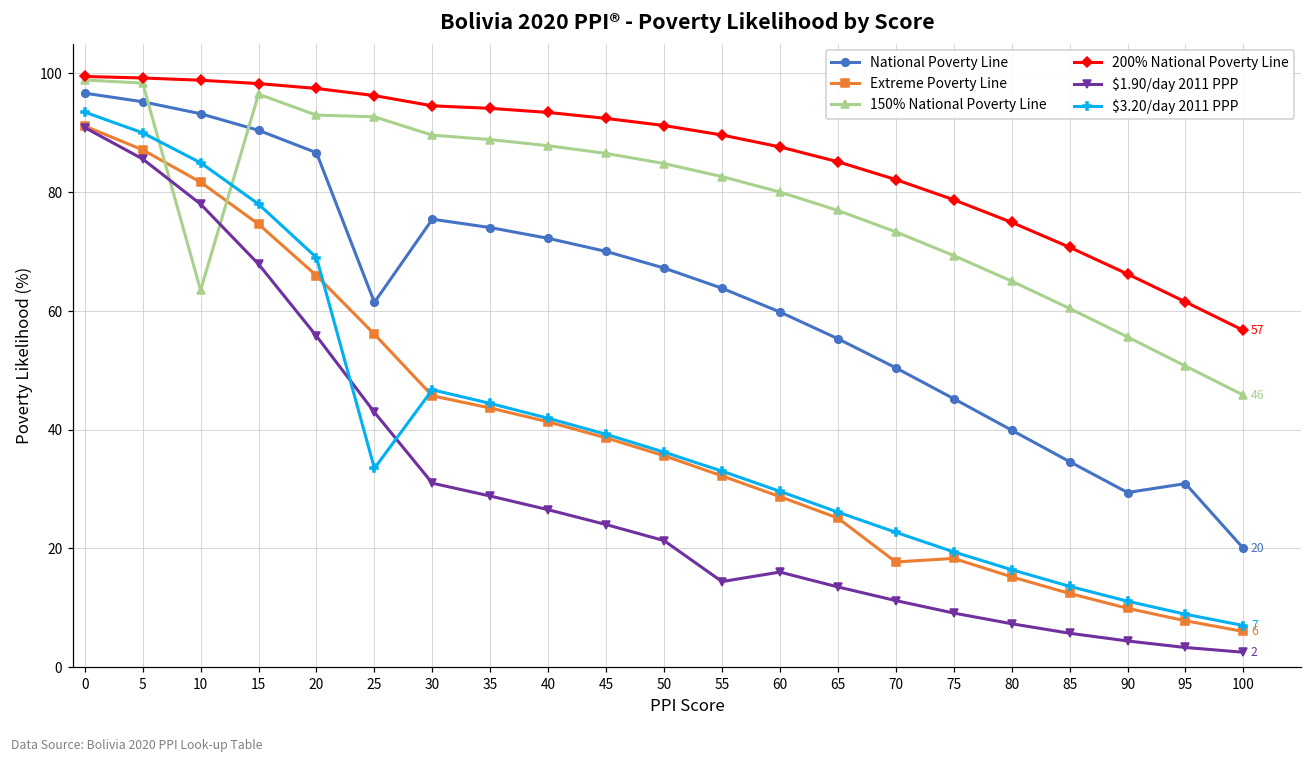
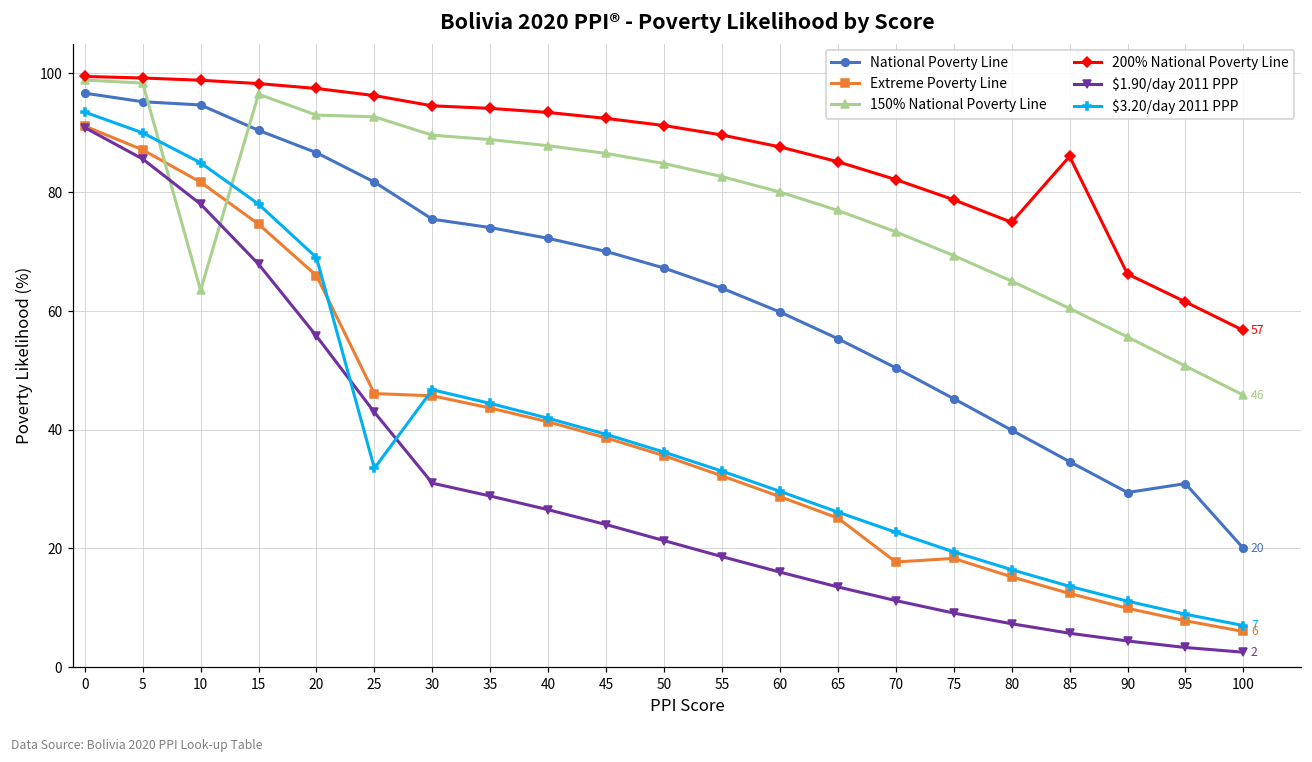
  {
    "National Poverty Line": {
      "0": 97,
      "5": 95,
-     "10": 93,
+     "10": 95,
      "15": 90,
      "20": 87,
-     "25": 61,
+     "25": 82,
      "30": 75,
      "35": 74,
      "40": 72,
      "45": 70,
      "50": 67,
      "55": 64,
      "60": 60,
      "65": 55,
      "70": 50,
      "75": 45,
      "80": 40,
      "85": 35,
      "90": 29,
      "95": 31
    },
    "Extreme Poverty Line": {
      "5": 87,
      "10": 82,
      "15": 75,
      "20": 66,
-     "25": 56,
+     "25": 46,
      "30": 46,
      "35": 44,
      "40": 41,
      "45": 39,
      "50": 36,
      "55": 32,
      "60": 29,
      "65": 25,
      "70": 18,
      "75": 18,
      "80": 15,
      "85": 12,
      "90": 10,
      "95": 8
    },
    "150% National Poverty Line": {
      "100": 46
    },
    "200% National Poverty Line": {
      "0": 99,
      "5": 99,
      "10": 99,
      "15": 98,
      "20": 97,
      "25": 96,
      "30": 95,
      "35": 94,
      "40": 93,
      "45": 92,
      "50": 91,
      "55": 90,
      "60": 88,
      "65": 85,
      "70": 82,
      "75": 79,
      "80": 75,
-     "85": 71,
+     "85": 86,
      "90": 66,
      "95": 62
    },
    "$1.90/day 2011 PPP": {
      "5": 86,
      "10": 78,
      "15": 68,
      "20": 56,
      "25": 43,
      "30": 31,
      "35": 29,
      "40": 27,
      "45": 24,
      "50": 21,
-     "55": 14,
+     "55": 19,
      "60": 16,
      "65": 14,
      "70": 11,
      "75": 9,
      "80": 7,
      "85": 6,
      "90": 4,
      "95": 3
    },
    "$3.20/day 2011 PPP": {
      "0": 93,
      "5": 90,
      "10": 85,
      "15": 78,
      "20": 69,
      "25": 33,
      "30": 47,
      "35": 44,
      "40": 42,
      "45": 39,
      "50": 36,
      "55": 33,
      "60": 30,
      "65": 26,
      "70": 23,
      "75": 19,
      "80": 16,
      "85": 14,
      "90": 11,
      "95": 9
    }
  }
